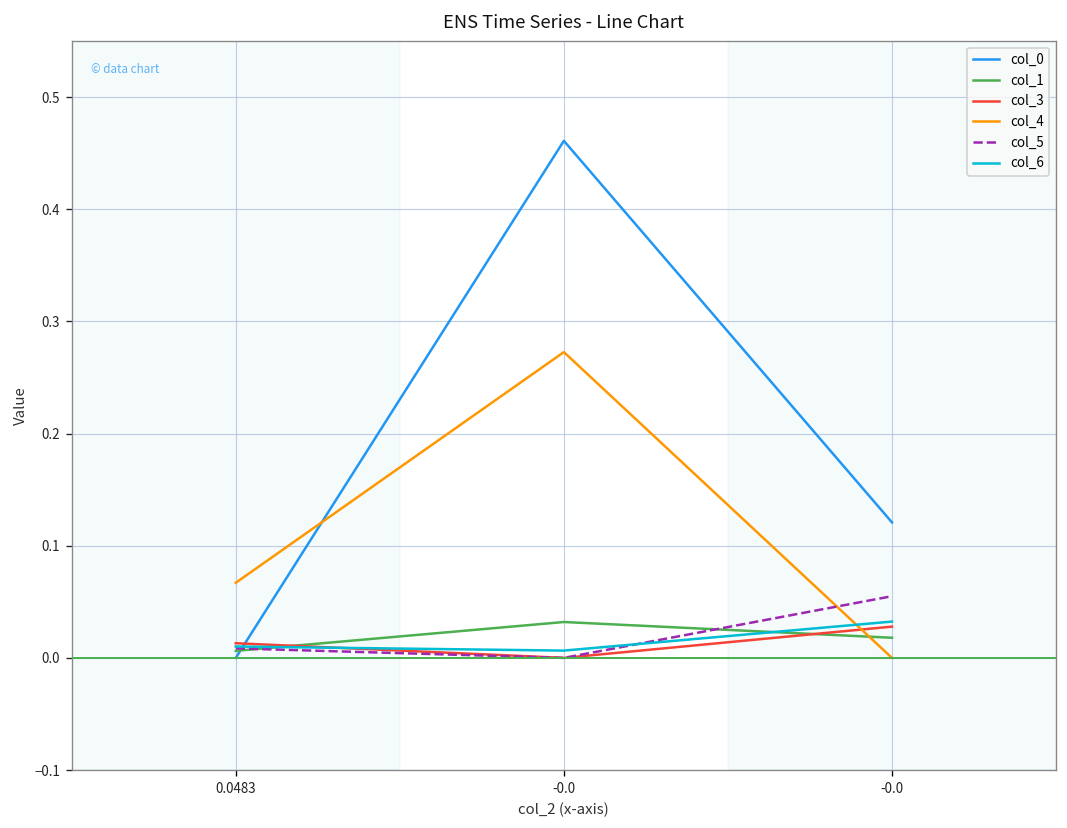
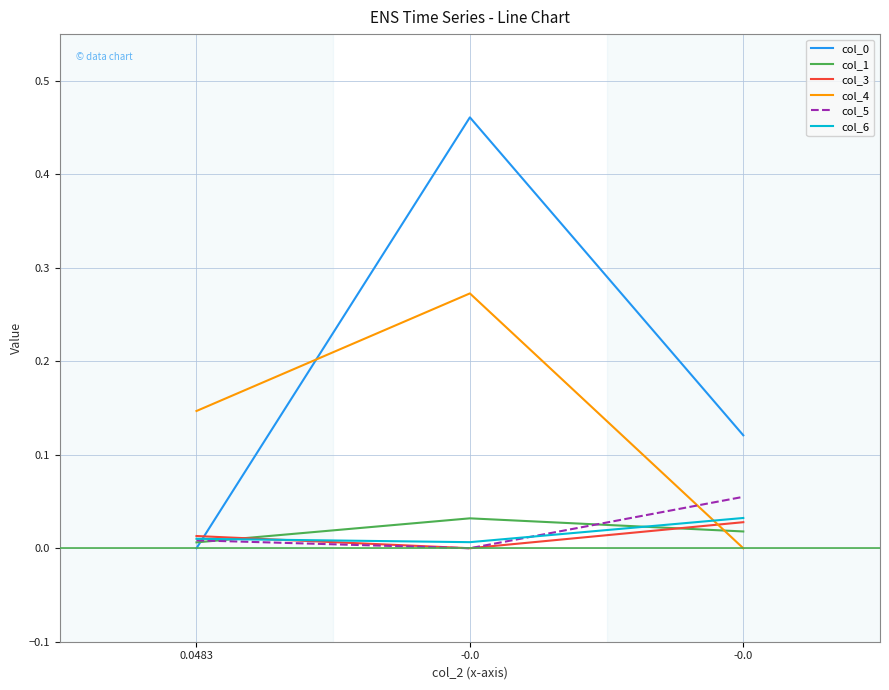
  {
    "col_3": {
      "0.0483": 0.01
    },
    "col_4": {
-     "0.0483": 0.07
+     "0.0483": 0.15
    }
  }
